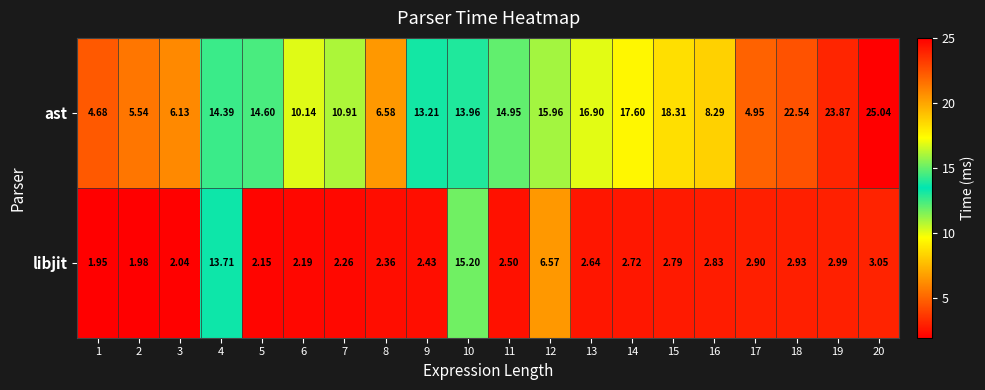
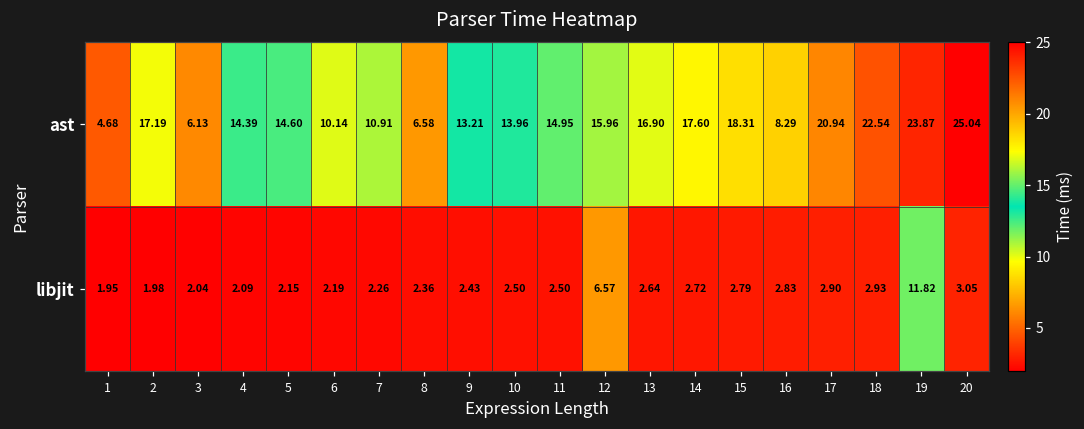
  {
    "ast": {
      "1": 4.68,
-     "2": 5.54,
+     "2": 17.19,
      "3": 6.13,
      "4": 14.39,
      "5": 14.60,
      "6": 10.14,
      "7": 10.91,
      "8": 6.58,
      "9": 13.21,
      "10": 13.96,
      "11": 14.95,
      "12": 15.96,
      "13": 16.90,
      "14": 17.60,
      "15": 18.31,
      "16": 8.29,
-     "17": 4.95,
+     "17": 20.94,
      "18": 22.54,
      "19": 23.87,
      "20": 25.04
    },
    "libjit": {
      "1": 1.95,
      "2": 1.98,
      "3": 2.04,
-     "4": 13.71,
+     "4": 2.09,
      "5": 2.15,
      "6": 2.19,
      "7": 2.26,
      "8": 2.36,
      "9": 2.43,
-     "10": 15.20,
+     "10": 2.50,
      "11": 2.50,
      "12": 6.57,
      "13": 2.64,
      "14": 2.72,
      "15": 2.79,
      "16": 2.83,
      "17": 2.90,
      "18": 2.93,
-     "19": 2.99,
+     "19": 11.82,
      "20": 3.05
    }
  }
